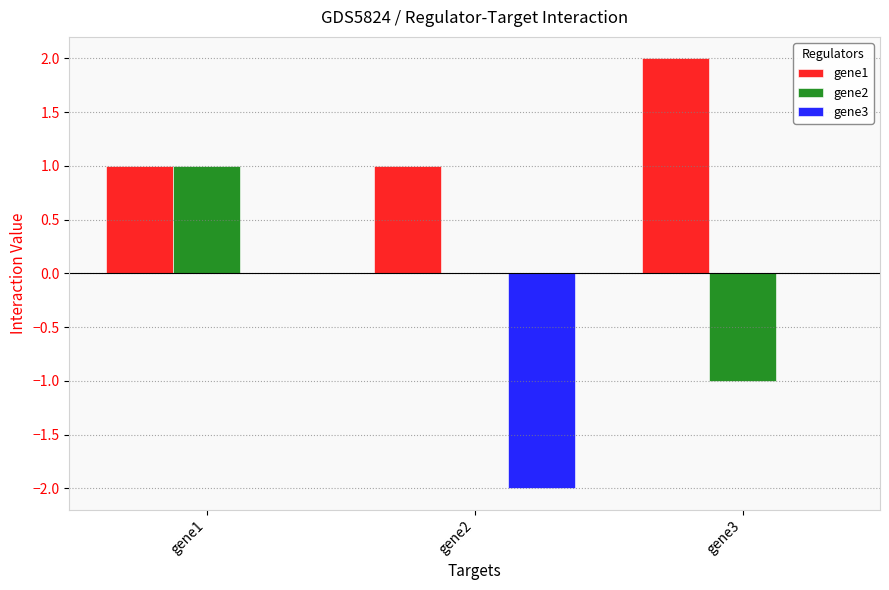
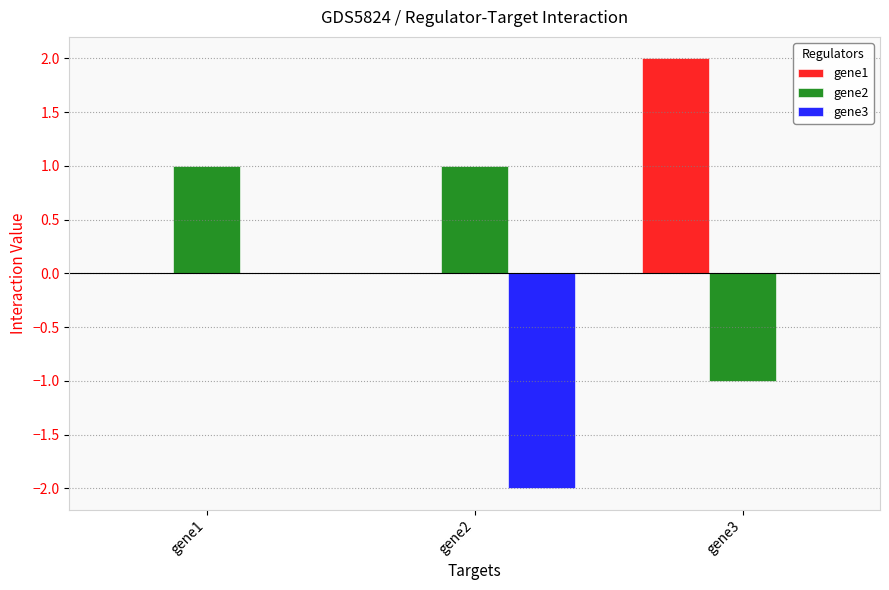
  {
    "gene1": {
-     "gene1": 1,
-     "gene2": 1,
+     "gene1": 0,
+     "gene2": 0,
      "gene3": 2
    },
    "gene2": {
      "gene1": 1,
-     "gene2": 0,
+     "gene2": 1,
      "gene3": -1
    },
    "gene3": {
      "gene1": 0,
      "gene2": -2,
      "gene3": 0
    }
  }
